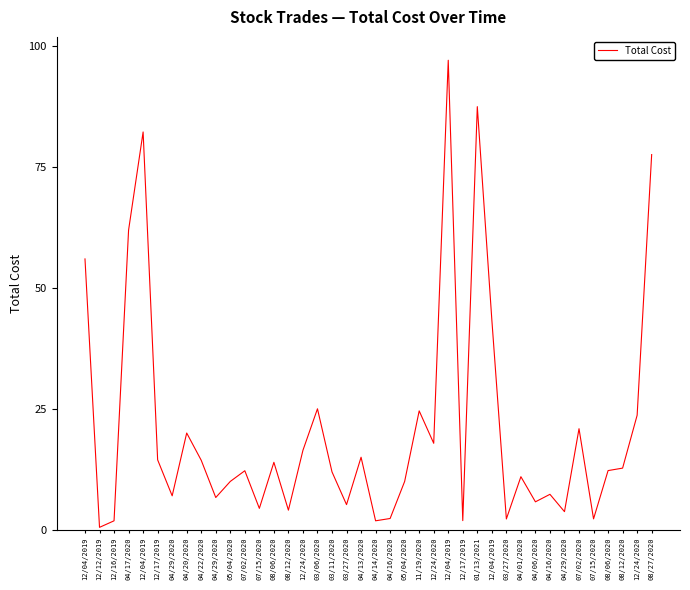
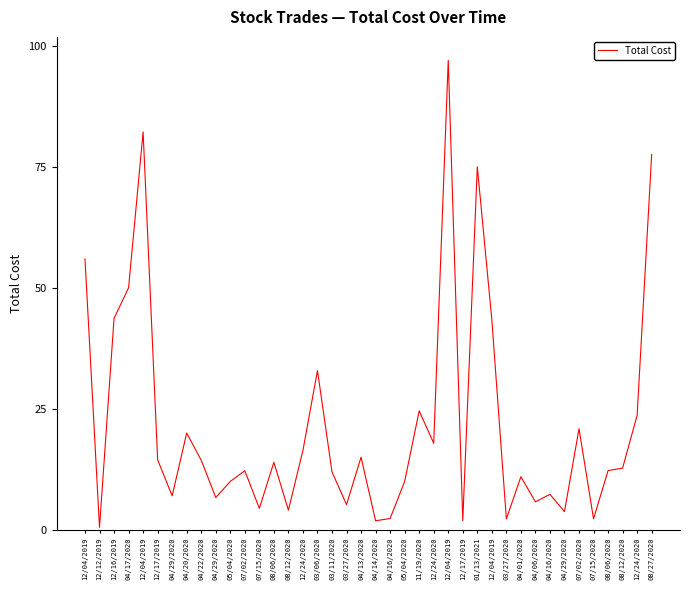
  {
    "12/12/2019": 1,
-   "12/16/2019": 2,
-   "04/17/2020": 62,
+   "12/16/2019": 44,
+   "04/17/2020": 50,
    "04/20/2020": 20,
    "04/22/2020": 14,
-   "03/06/2020": 25,
+   "03/06/2020": 33,
    "03/11/2020": 12,
    "04/13/2020": 15,
    "04/14/2020": 2,
    "11/19/2020": 25,
-   "01/13/2021": 87,
+   "01/13/2021": 75,
    "04/01/2020": 11,
    "04/06/2020": 6,
    "08/27/2020": 78
  }
